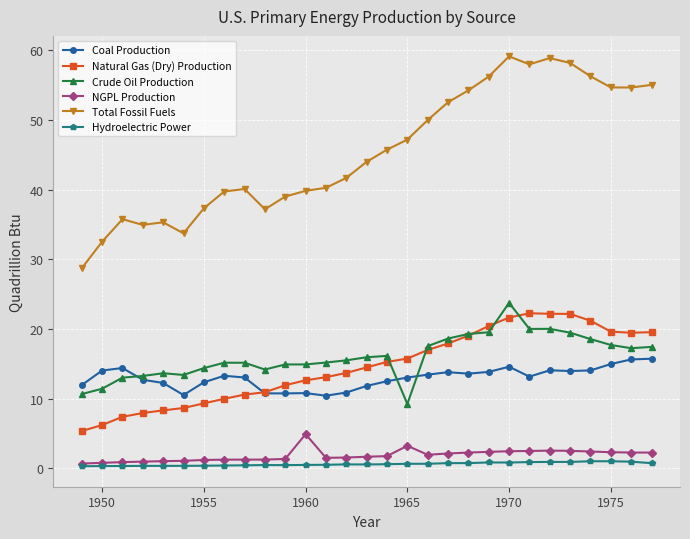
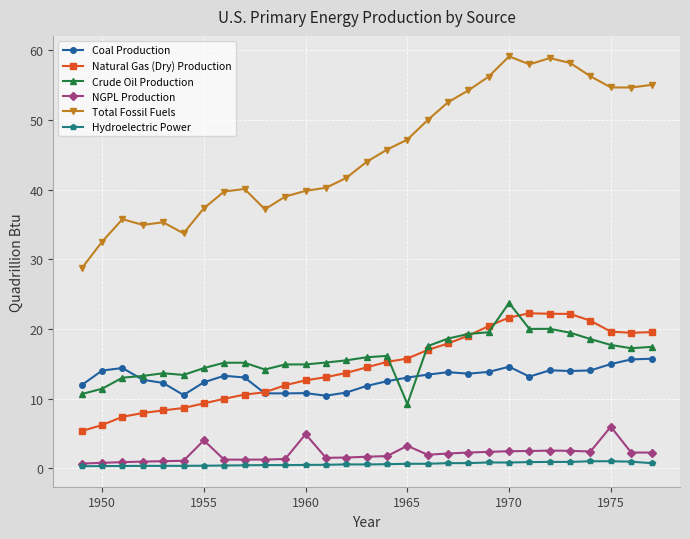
  {
    "Crude Oil Production": {
      "1950": 11,
      "1955": 14,
      "1960": 15,
      "1965": 9,
      "1970": 24,
      "1975": 18
    },
    "NGPL Production": {
      "1950": 1,
-     "1955": 1,
+     "1955": 4,
      "1960": 5,
      "1965": 3,
      "1970": 2,
-     "1975": 2
+     "1975": 6
    }
  }
